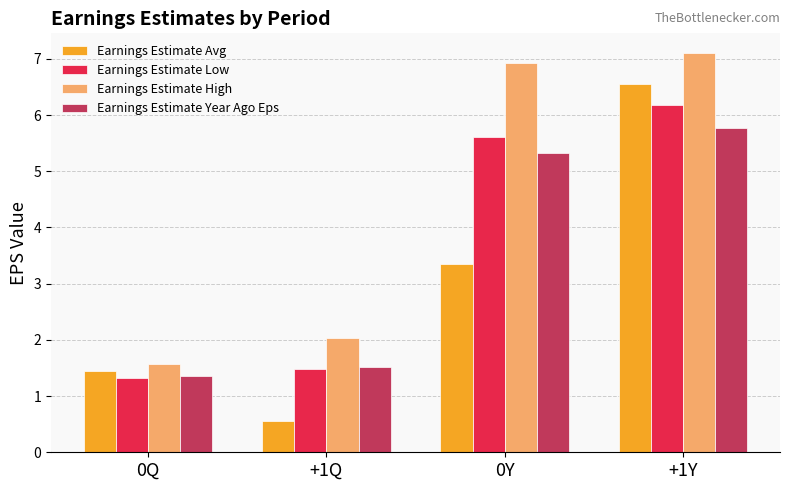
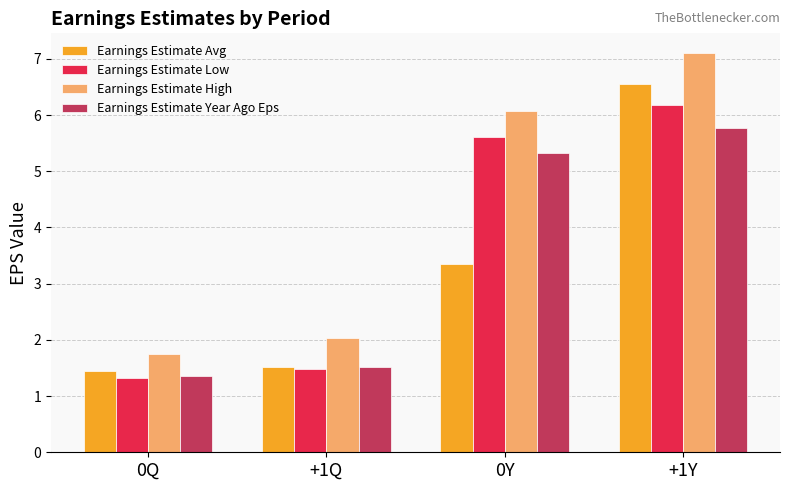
  {
    "Earnings Estimate Avg": {
      "0Q": 1.5,
-     "+1Q": 0.6,
+     "+1Q": 1.5,
      "0Y": 3.4,
      "+1Y": 6.6
    },
    "Earnings Estimate High": {
-     "0Q": 1.6,
+     "0Q": 1.8,
      "+1Q": 2.0,
-     "0Y": 6.9,
+     "0Y": 6.1,
      "+1Y": 7.1
    }
  }
